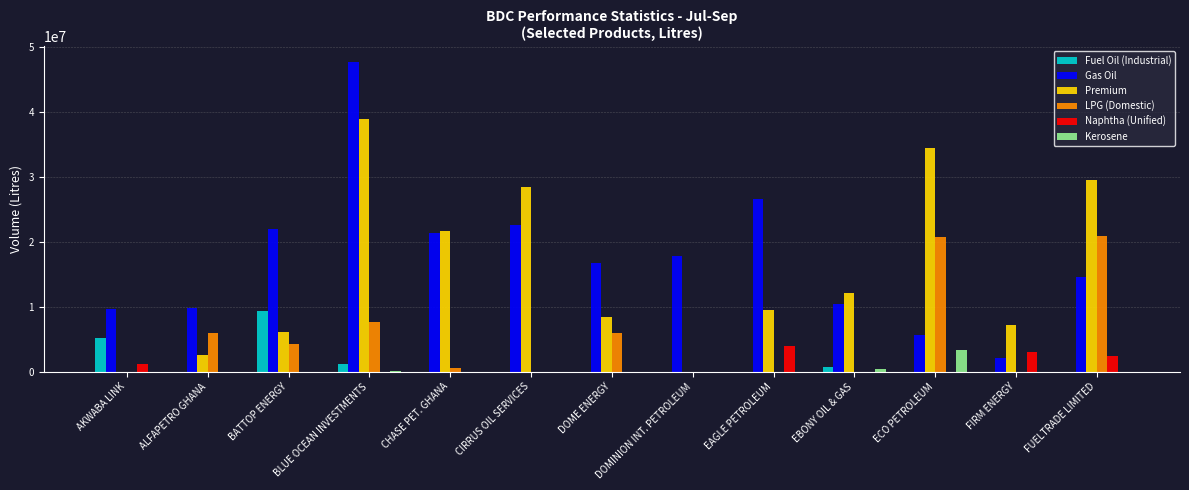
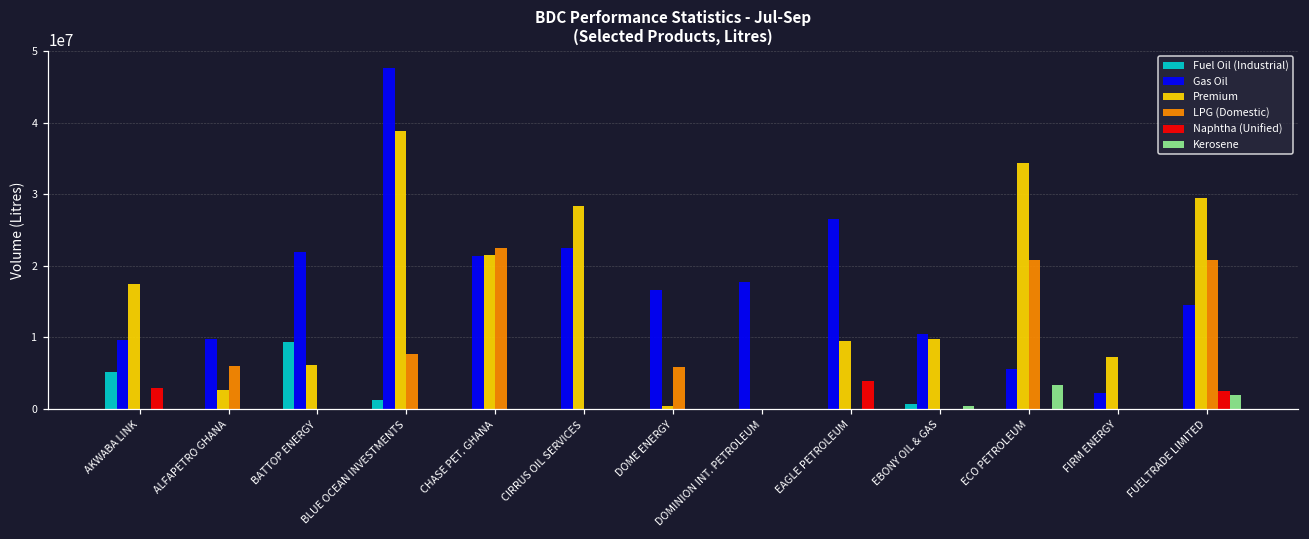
  {
    "Fuel Oil (Industrial)": {
      "AKWABA LINK": 5000000,
      "ALFAPETRO GHANA": 0,
      "BATTOP ENERGY": 9000000,
      "BLUE OCEAN INVESTMENTS": 1000000,
      "CHASE PET. GHANA": 0,
      "CIRRUS OIL SERVICES": 0,
      "DOME ENERGY": 0,
      "DOMINION INT. PETROLEUM": 0,
      "EAGLE PETROLEUM": 0,
      "EBONY OIL & GAS": 1000000,
      "ECO PETROLEUM": 0,
      "FIRM ENERGY": 0,
      "FUELTRADE LIMITED": 0
    },
    "Gas Oil": {
      "AKWABA LINK": 10000000,
      "ALFAPETRO GHANA": 10000000,
      "BATTOP ENERGY": 22000000,
      "BLUE OCEAN INVESTMENTS": 48000000,
      "CHASE PET. GHANA": 21000000,
      "CIRRUS OIL SERVICES": 23000000,
      "DOME ENERGY": 17000000,
      "DOMINION INT. PETROLEUM": 18000000,
      "EAGLE PETROLEUM": 26000000,
      "EBONY OIL & GAS": 10000000,
      "ECO PETROLEUM": 6000000,
      "FIRM ENERGY": 2000000,
      "FUELTRADE LIMITED": 15000000
    },
    "Premium": {
-     "AKWABA LINK": 0,
+     "AKWABA LINK": 17000000,
      "ALFAPETRO GHANA": 3000000,
      "BATTOP ENERGY": 6000000,
      "BLUE OCEAN INVESTMENTS": 39000000,
      "CHASE PET. GHANA": 22000000,
      "CIRRUS OIL SERVICES": 28000000,
-     "DOME ENERGY": 8000000,
+     "DOME ENERGY": 0,
      "DOMINION INT. PETROLEUM": 0,
      "EAGLE PETROLEUM": 10000000,
-     "EBONY OIL & GAS": 12000000,
+     "EBONY OIL & GAS": 10000000,
      "ECO PETROLEUM": 34000000,
      "FIRM ENERGY": 7000000,
      "FUELTRADE LIMITED": 30000000
    },
    "LPG (Domestic)": {
      "AKWABA LINK": 0,
      "ALFAPETRO GHANA": 6000000,
-     "BATTOP ENERGY": 4000000,
+     "BATTOP ENERGY": 0,
      "BLUE OCEAN INVESTMENTS": 8000000,
-     "CHASE PET. GHANA": 0,
+     "CHASE PET. GHANA": 23000000,
      "CIRRUS OIL SERVICES": 0,
      "DOME ENERGY": 6000000,
      "DOMINION INT. PETROLEUM": 0,
      "EAGLE PETROLEUM": 0,
      "EBONY OIL & GAS": 0,
      "ECO PETROLEUM": 21000000,
      "FIRM ENERGY": 0,
      "FUELTRADE LIMITED": 21000000
    },
    "Naphtha (Unified)": {
-     "AKWABA LINK": 1000000,
+     "AKWABA LINK": 3000000,
      "ALFAPETRO GHANA": 0,
      "BATTOP ENERGY": 0,
      "BLUE OCEAN INVESTMENTS": 0,
      "CHASE PET. GHANA": 0,
      "CIRRUS OIL SERVICES": 0,
      "DOME ENERGY": 0,
      "DOMINION INT. PETROLEUM": 0,
      "EAGLE PETROLEUM": 4000000,
      "EBONY OIL & GAS": 0,
      "ECO PETROLEUM": 0,
-     "FIRM ENERGY": 3000000,
+     "FIRM ENERGY": 0,
      "FUELTRADE LIMITED": 2000000
    },
    "Kerosene": {
      "AKWABA LINK": 0,
      "ALFAPETRO GHANA": 0,
      "BATTOP ENERGY": 0,
      "CHASE PET. GHANA": 0,
      "CIRRUS OIL SERVICES": 0,
      "DOME ENERGY": 0,
      "DOMINION INT. PETROLEUM": 0,
      "EAGLE PETROLEUM": 0,
      "EBONY OIL & GAS": 0,
      "ECO PETROLEUM": 3000000,
      "FIRM ENERGY": 0,
-     "FUELTRADE LIMITED": 0
+     "FUELTRADE LIMITED": 2000000
    }
  }
